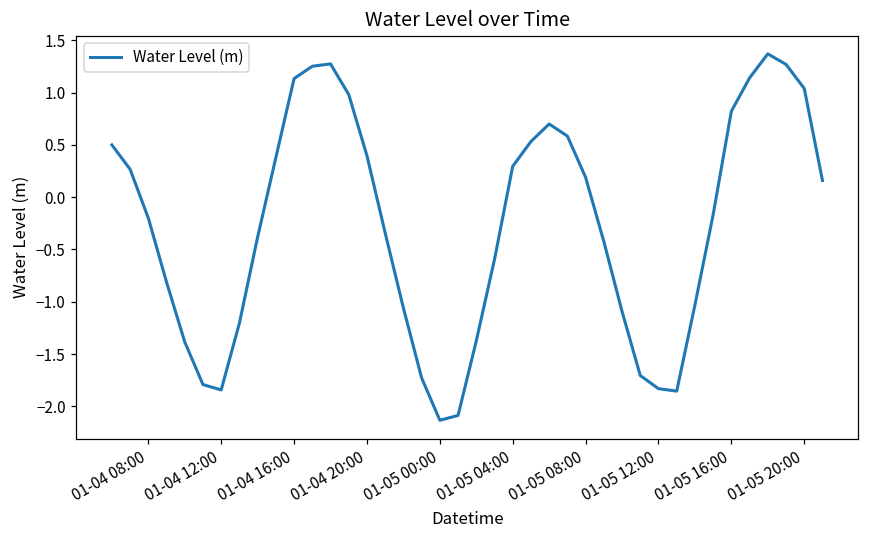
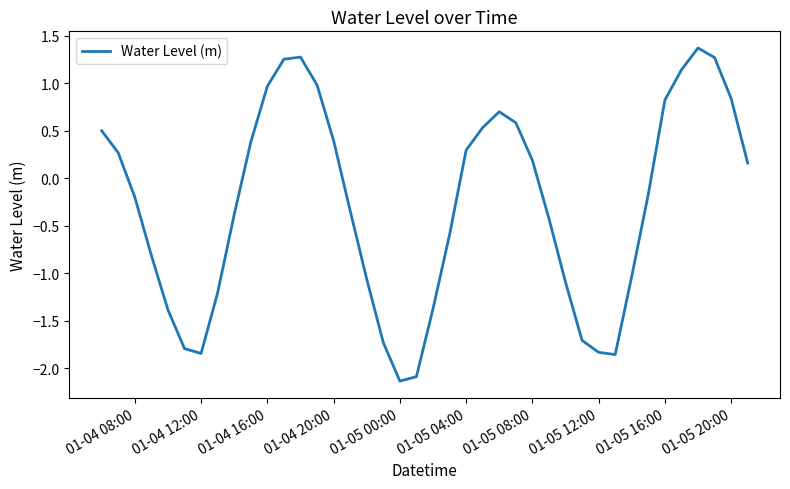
  {
    "01-04 08:00": -0.2,
    "01-04 12:00": -1.8,
-   "01-04 16:00": 1.1,
+   "01-04 16:00": 1.0,
    "01-04 20:00": 0.4,
    "01-05 00:00": -2.1,
    "01-05 04:00": 0.3,
    "01-05 08:00": 0.2,
    "01-05 12:00": -1.8,
    "01-05 16:00": 0.8,
-   "01-05 20:00": 1.0
+   "01-05 20:00": 0.8
  }
